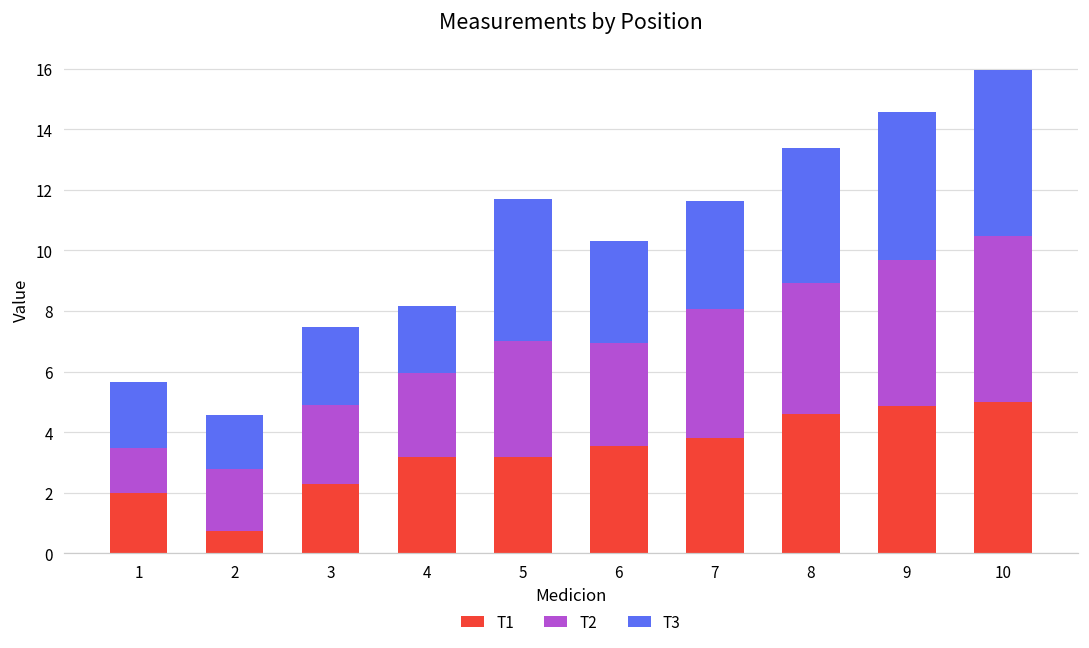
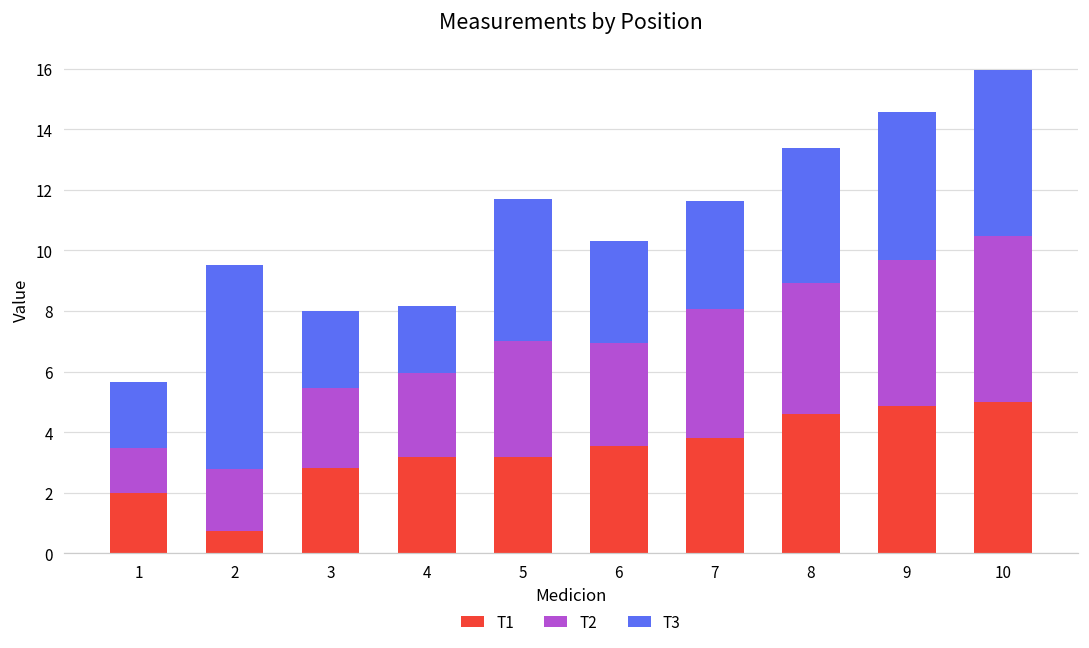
  {
    "T1": {
      "1": 2.0,
      "2": 0.7,
-     "3": 2.3,
+     "3": 2.8,
      "4": 3.2,
      "5": 3.2,
      "6": 3.6,
      "7": 3.8,
      "8": 4.6,
      "9": 4.9,
      "10": 5.0
    },
    "T2": {
      "1": 1.5,
      "2": 2.1,
      "3": 2.6,
      "4": 2.8,
      "5": 3.8,
      "6": 3.4,
      "7": 4.3,
      "8": 4.3,
      "9": 4.8,
      "10": 5.5
    },
    "T3": {
      "1": 2.2,
-     "2": 1.8,
+     "2": 6.7,
      "3": 2.6,
      "4": 2.2,
      "5": 4.7,
      "6": 3.4,
      "7": 3.6,
      "8": 4.4,
      "9": 4.9,
      "10": 5.5
    }
  }
